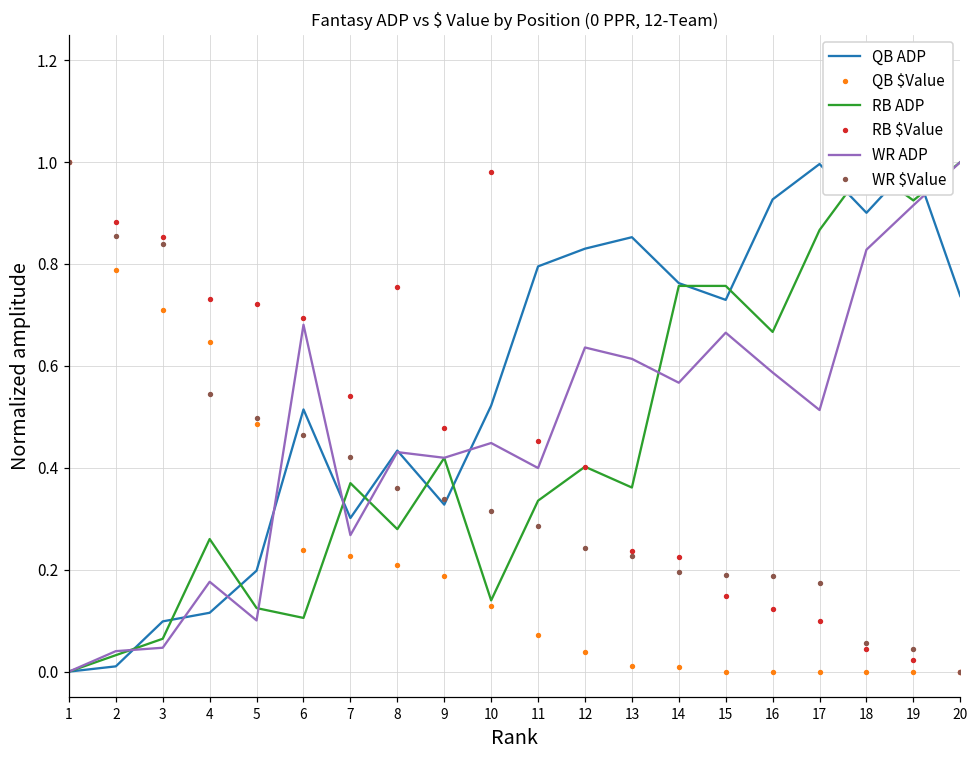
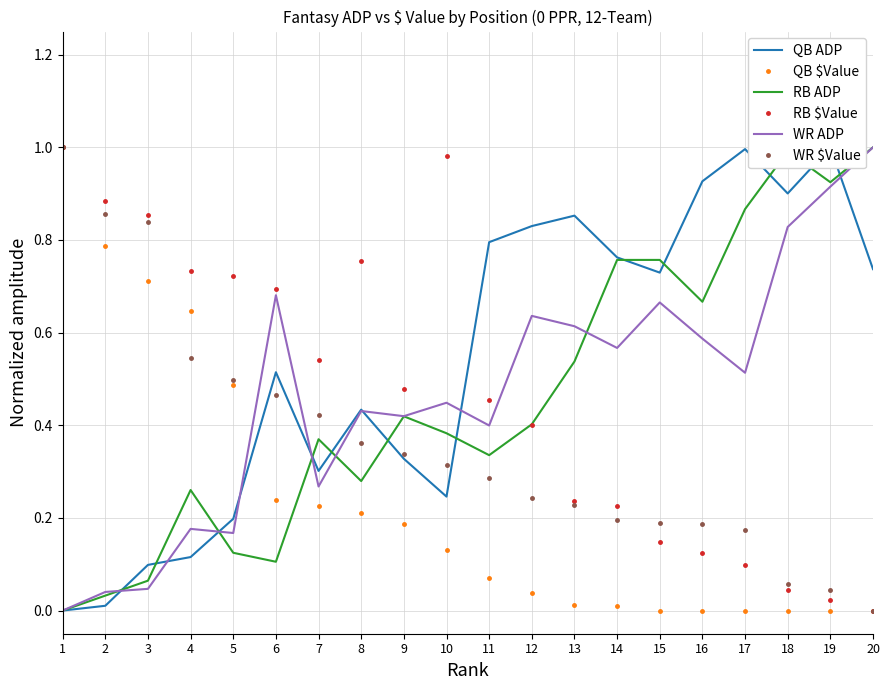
  {
    "QB ADP": {
      "2": 0.01,
      "3": 0.10,
      "4": 0.12,
      "5": 0.20,
      "6": 0.51,
      "7": 0.30,
      "9": 0.33,
-     "10": 0.52,
+     "10": 0.25,
      "11": 0.80,
      "12": 0.83,
      "13": 0.85,
      "15": 0.73,
      "16": 0.93,
      "17": 1.00,
      "18": 0.90,
      "20": 0.74
    },
    "QB $Value": {
      "2": 0.79,
      "3": 0.71,
      "4": 0.65,
      "5": 0.49,
      "6": 0.24,
      "7": 0.23,
      "8": 0.21,
      "9": 0.19,
      "10": 0.13,
      "11": 0.07,
      "12": 0.04,
      "13": 0.01,
      "14": 0.01,
      "15": 0.00,
      "16": 0.00,
      "17": 0.00,
      "18": 0.00,
      "19": 0.00
    },
    "RB ADP": {
      "2": 0.03,
      "3": 0.06,
      "4": 0.26,
      "5": 0.12,
      "6": 0.11,
      "7": 0.37,
      "8": 0.28,
-     "10": 0.14,
+     "10": 0.38,
      "11": 0.34,
-     "13": 0.36,
+     "13": 0.54,
      "15": 0.76,
      "16": 0.67,
      "17": 0.87,
      "19": 0.92
    },
    "RB $Value": {
      "2": 0.88,
      "3": 0.85,
      "4": 0.73,
      "5": 0.72,
      "6": 0.69,
      "7": 0.54,
      "8": 0.76,
      "9": 0.48,
      "10": 0.98,
      "11": 0.45,
      "13": 0.24,
      "14": 0.23,
      "15": 0.15,
      "16": 0.12,
      "17": 0.10,
      "18": 0.05,
      "19": 0.02
    },
    "WR ADP": {
      "2": 0.04,
      "3": 0.05,
      "4": 0.18,
-     "5": 0.10,
+     "5": 0.17,
      "6": 0.68,
      "7": 0.27,
      "10": 0.45,
      "11": 0.40,
      "12": 0.64,
      "13": 0.61,
      "14": 0.57,
      "15": 0.67,
      "16": 0.59,
      "17": 0.51,
      "18": 0.83,
      "19": 0.92
    },
    "WR $Value": {
      "2": 0.86,
      "3": 0.84,
      "4": 0.54,
      "5": 0.50,
      "6": 0.46,
      "7": 0.42,
      "8": 0.36,
      "9": 0.34,
      "10": 0.31,
      "11": 0.29,
      "12": 0.24,
      "13": 0.23,
      "14": 0.20,
      "15": 0.19,
      "16": 0.19,
      "17": 0.17,
      "18": 0.06,
      "19": 0.04
    }
  }
